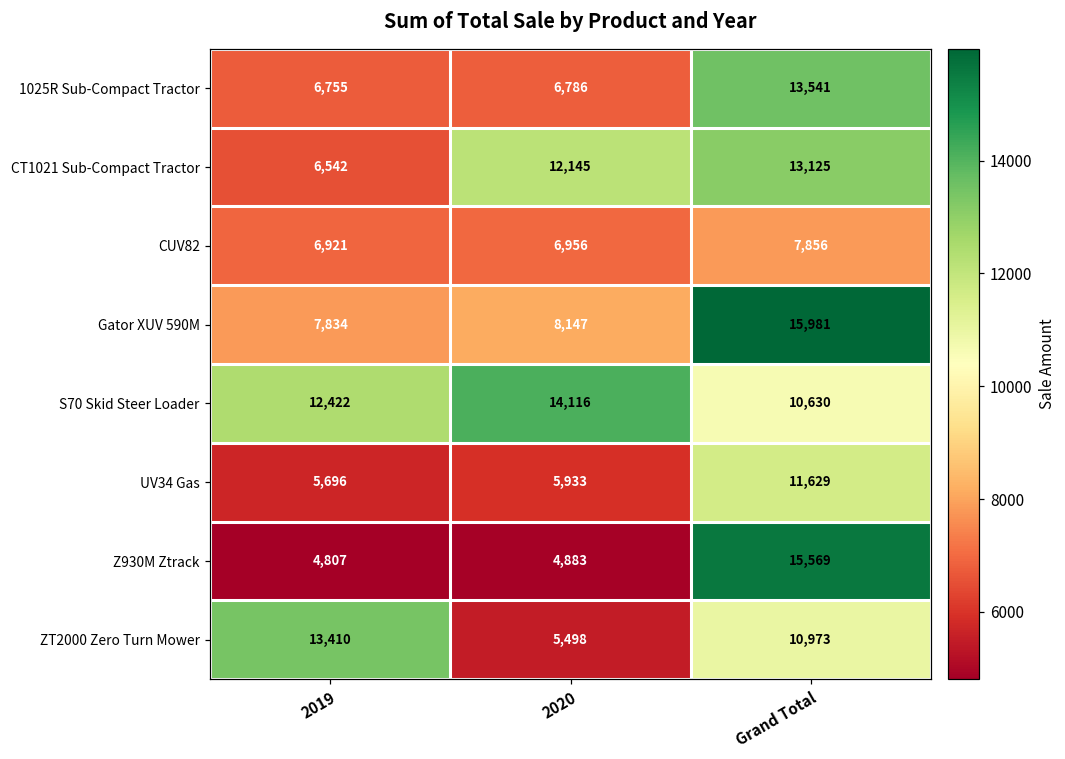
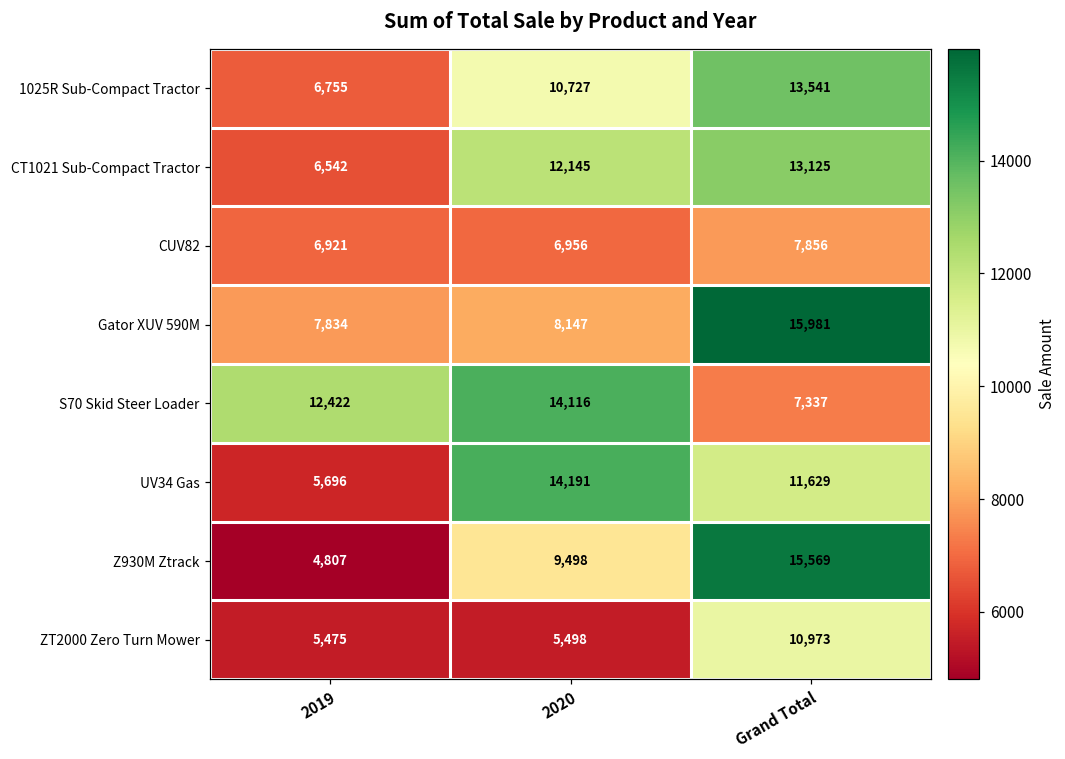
  {
    "1025R Sub-Compact Tractor": {
      "2019": "6,755",
-     "2020": "6,786",
+     "2020": "10,727",
      "Grand Total": "13,541"
    },
    "CT1021 Sub-Compact Tractor": {
      "2019": "6,542",
      "2020": "12,145",
      "Grand Total": "13,125"
    },
    "CUV82": {
      "2019": "6,921",
      "2020": "6,956",
      "Grand Total": "7,856"
    },
    "Gator XUV 590M": {
      "2019": "7,834",
      "2020": "8,147",
      "Grand Total": "15,981"
    },
    "S70 Skid Steer Loader": {
      "2019": "12,422",
      "2020": "14,116",
-     "Grand Total": "10,630"
+     "Grand Total": "7,337"
    },
    "UV34 Gas": {
      "2019": "5,696",
-     "2020": "5,933",
+     "2020": "14,191",
      "Grand Total": "11,629"
    },
    "Z930M Ztrack": {
      "2019": "4,807",
-     "2020": "4,883",
+     "2020": "9,498",
      "Grand Total": "15,569"
    },
    "ZT2000 Zero Turn Mower": {
-     "2019": "13,410",
+     "2019": "5,475",
      "2020": "5,498",
      "Grand Total": "10,973"
    }
  }
